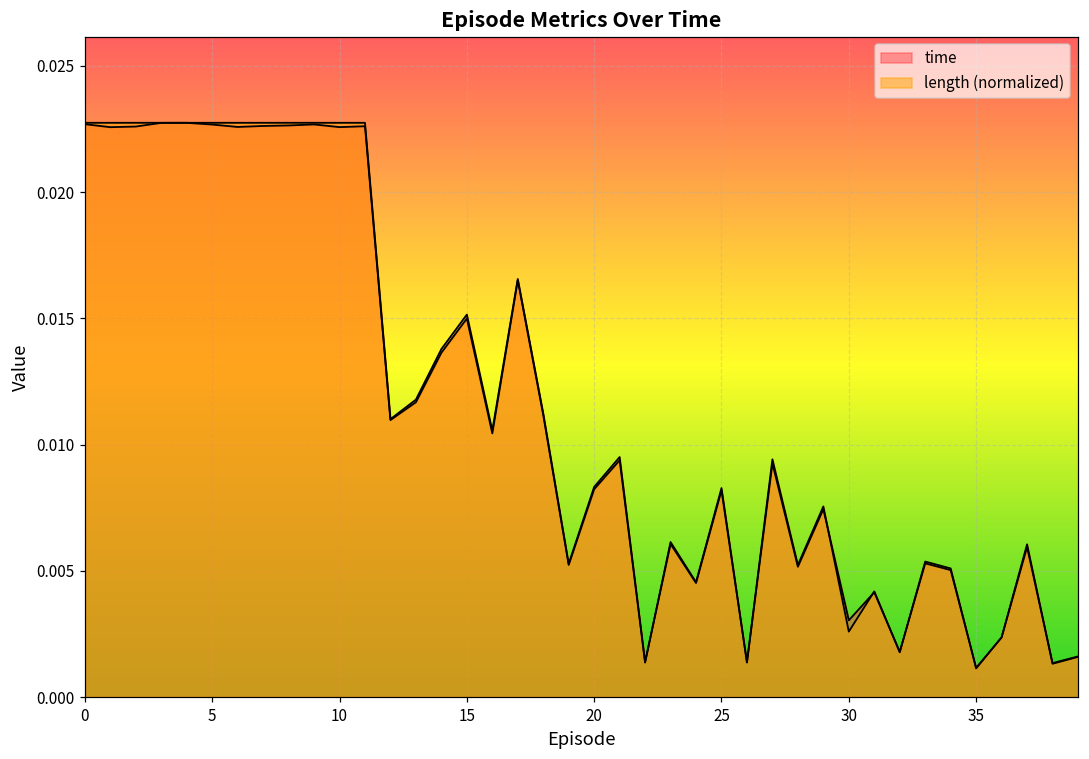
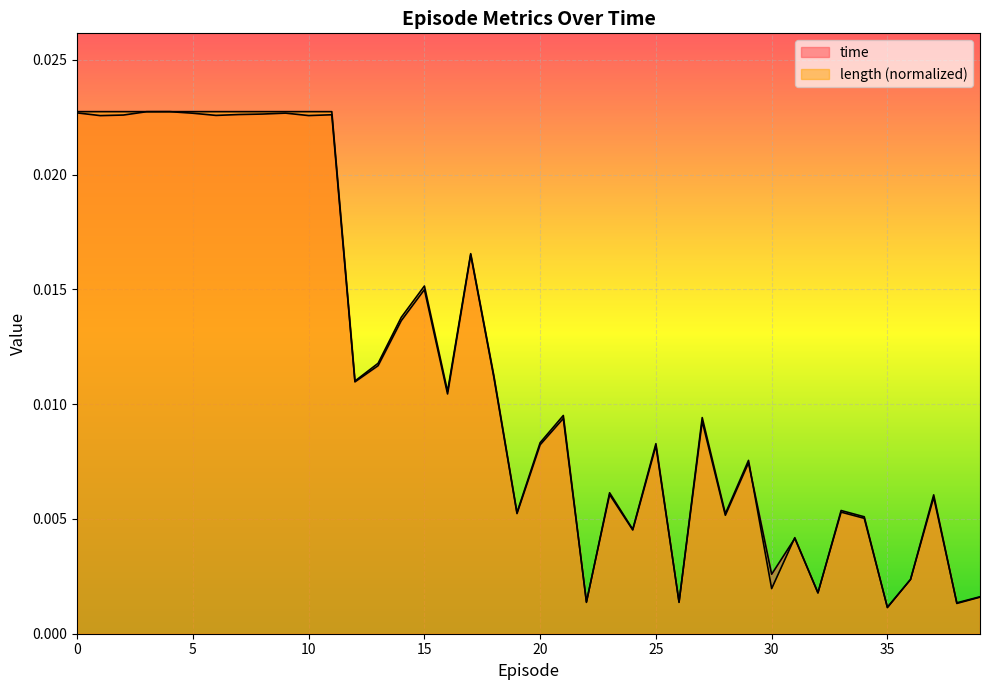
  {
    "time": {
      "10": 0.0226,
      "15": 0.0150,
-     "30": 0.0030
+     "30": 0.0026
    },
    "length (normalized)": {
      "10": 0.0227,
      "15": 0.0151,
-     "30": 0.0026
+     "30": 0.0020
    }
  }
